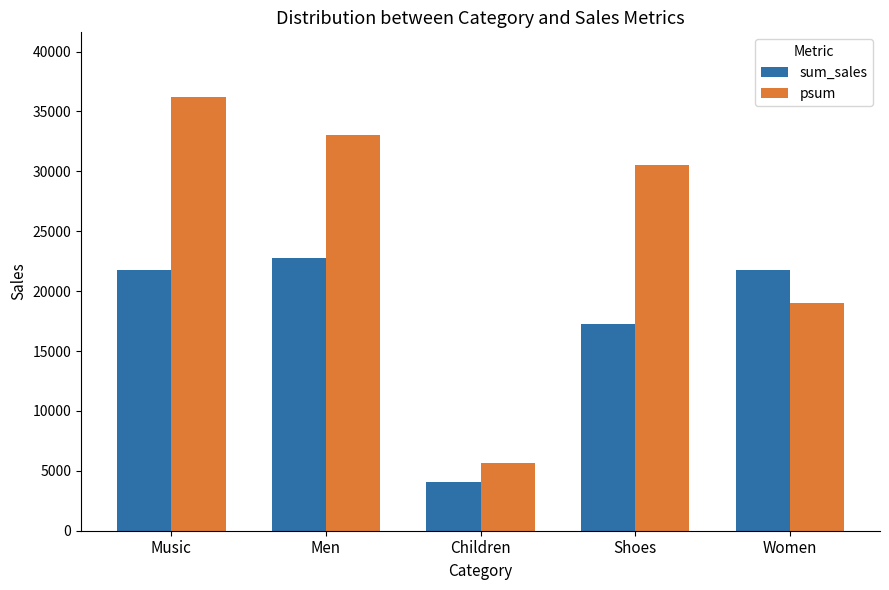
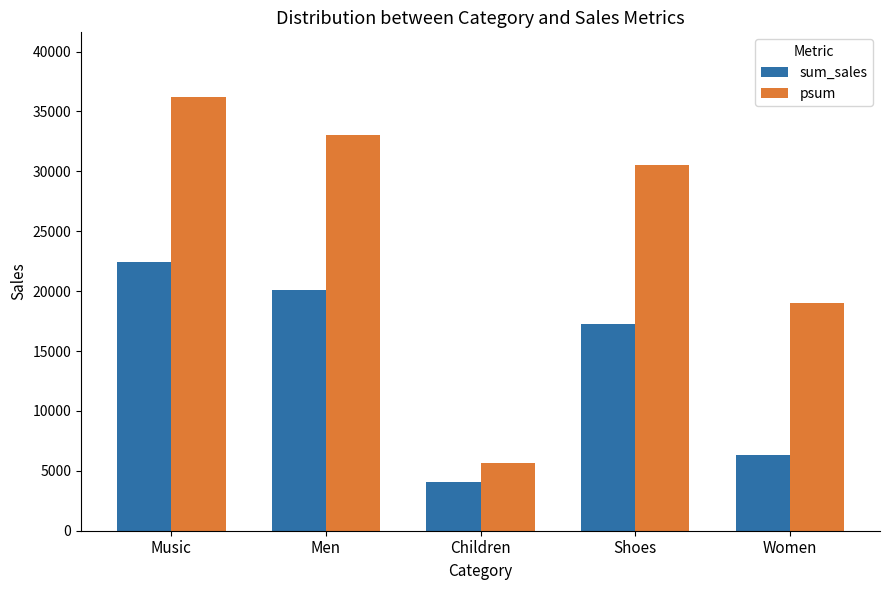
  {
    "sum_sales": {
-     "Music": 21700,
-     "Men": 22800,
+     "Music": 22500,
+     "Men": 20100,
      "Children": 4000,
      "Shoes": 17200,
-     "Women": 21800
+     "Women": 6400
    },
    "psum": {
      "Music": 36200,
      "Men": 33000,
      "Children": 5700,
      "Shoes": 30500,
      "Women": 19000
    }
  }
